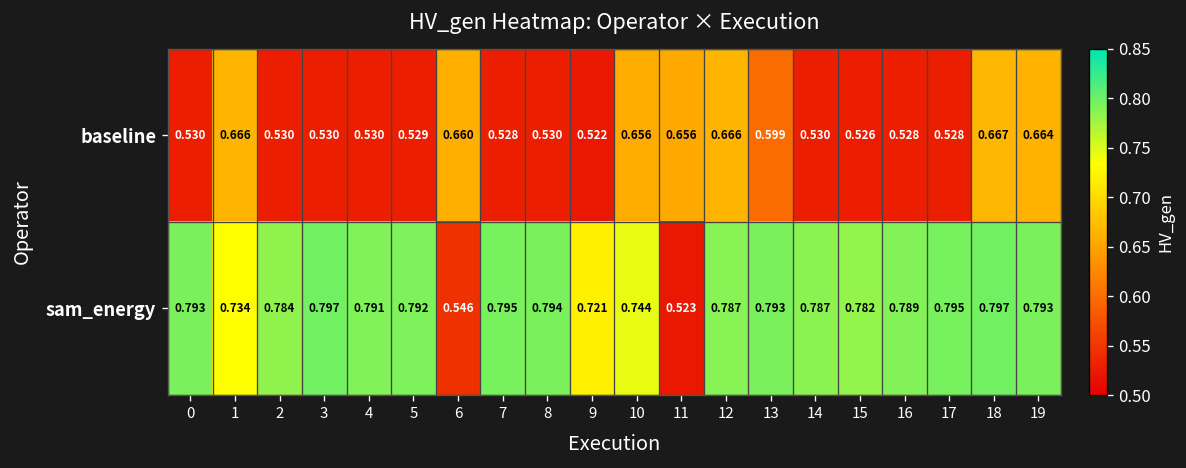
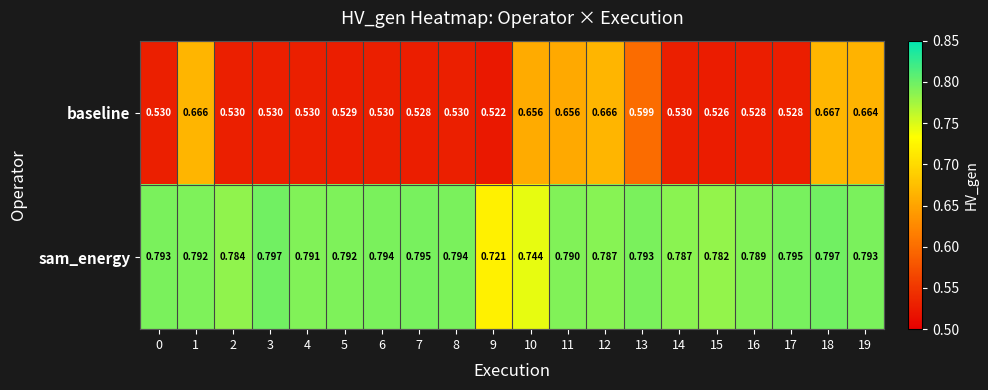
  {
    "baseline": {
      "0": 0.530,
      "1": 0.666,
      "2": 0.530,
      "3": 0.530,
      "4": 0.530,
      "5": 0.529,
-     "6": 0.660,
+     "6": 0.530,
      "7": 0.528,
      "8": 0.530,
      "9": 0.522,
      "10": 0.656,
      "11": 0.656,
      "12": 0.666,
      "13": 0.599,
      "14": 0.530,
      "15": 0.526,
      "16": 0.528,
      "17": 0.528,
      "18": 0.667,
      "19": 0.664
    },
    "sam_energy": {
      "0": 0.793,
-     "1": 0.734,
+     "1": 0.792,
      "2": 0.784,
      "3": 0.797,
      "4": 0.791,
      "5": 0.792,
-     "6": 0.546,
+     "6": 0.794,
      "7": 0.795,
      "8": 0.794,
      "9": 0.721,
      "10": 0.744,
-     "11": 0.523,
+     "11": 0.790,
      "12": 0.787,
      "13": 0.793,
      "14": 0.787,
      "15": 0.782,
      "16": 0.789,
      "17": 0.795,
      "18": 0.797,
      "19": 0.793
    }
  }
